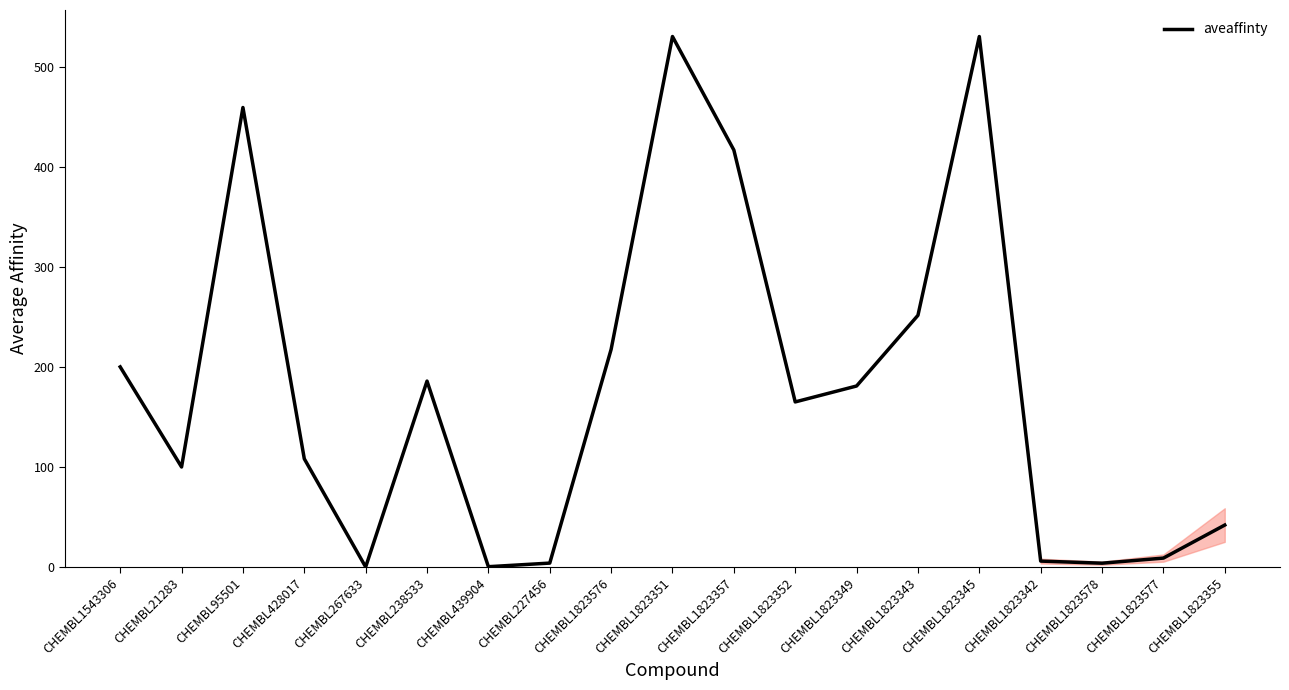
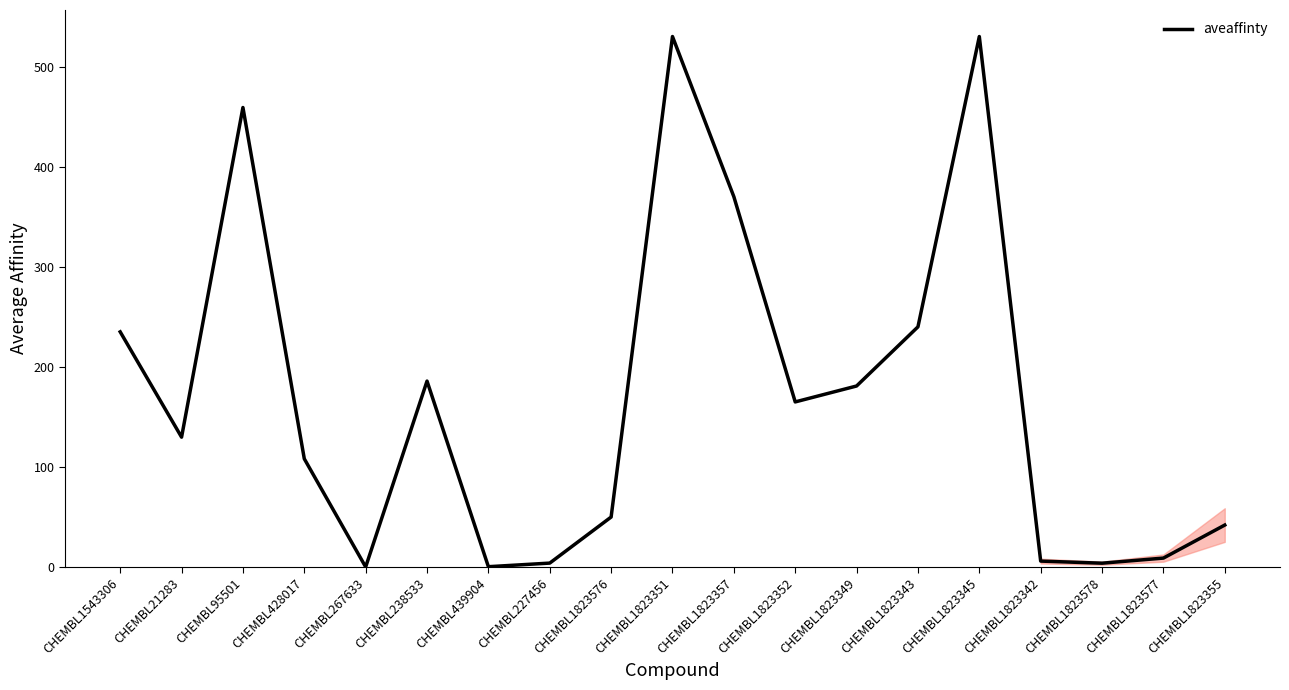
  {
    "aveaffinty": {
-     "CHEMBL1543306": 200,
-     "CHEMBL21283": 100,
+     "CHEMBL1543306": 235,
+     "CHEMBL21283": 130,
      "CHEMBL95501": 459,
      "CHEMBL428017": 108,
      "CHEMBL267633": 0,
      "CHEMBL238533": 186,
      "CHEMBL439904": 0,
      "CHEMBL227456": 4,
-     "CHEMBL1823576": 218,
+     "CHEMBL1823576": 50,
      "CHEMBL1823351": 530,
-     "CHEMBL1823357": 417,
+     "CHEMBL1823357": 370,
      "CHEMBL1823352": 165,
      "CHEMBL1823349": 181,
-     "CHEMBL1823343": 252,
+     "CHEMBL1823343": 240,
      "CHEMBL1823345": 530,
      "CHEMBL1823577": 9,
      "CHEMBL1823355": 42
    }
  }
